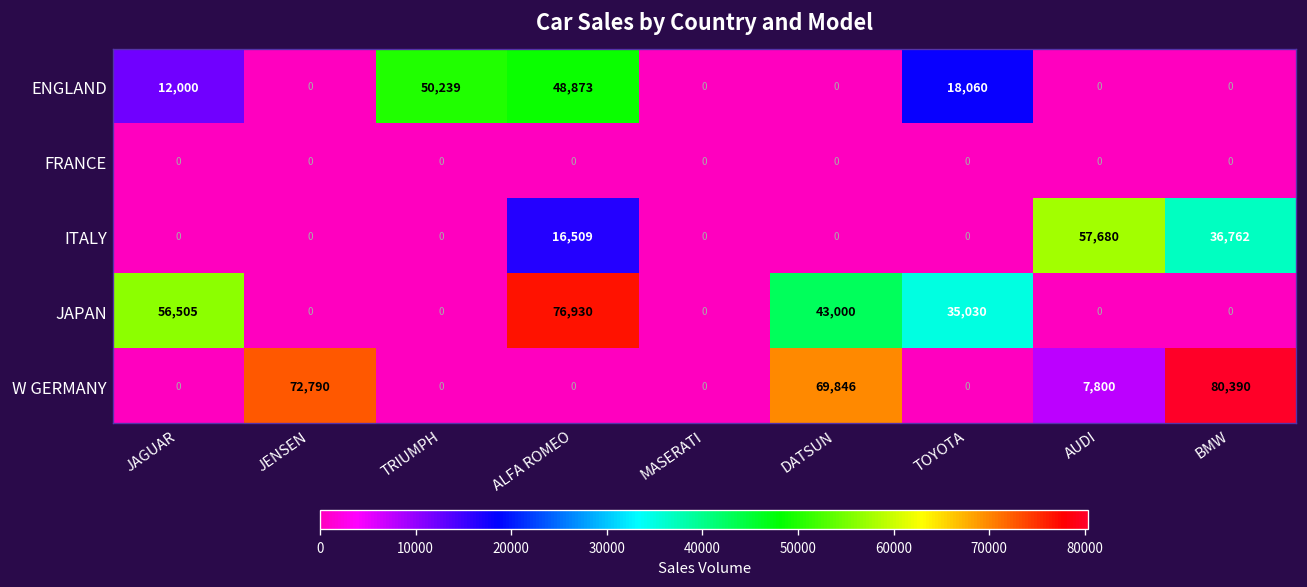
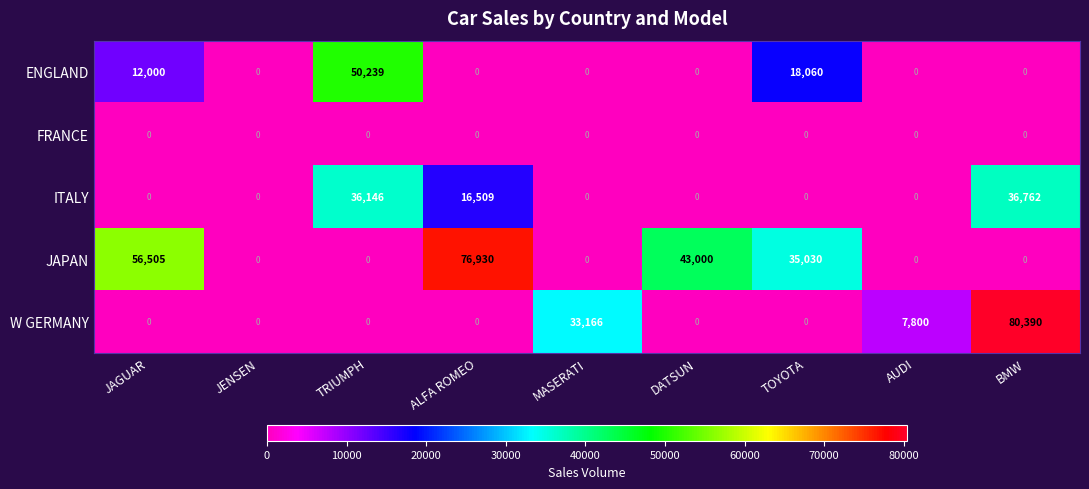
  {
    "ENGLAND": {
      "JAGUAR": "12,000",
      "JENSEN": "0",
      "TRIUMPH": "50,239",
-     "ALFA ROMEO": "48,873",
+     "ALFA ROMEO": "0",
      "MASERATI": "0",
      "DATSUN": "0",
      "TOYOTA": "18,060",
      "AUDI": "0",
      "BMW": "0"
    },
    "FRANCE": {
      "JAGUAR": "0",
      "JENSEN": "0",
      "TRIUMPH": "0",
      "ALFA ROMEO": "0",
      "MASERATI": "0",
      "DATSUN": "0",
      "TOYOTA": "0",
      "AUDI": "0",
      "BMW": "0"
    },
    "ITALY": {
      "JAGUAR": "0",
      "JENSEN": "0",
-     "TRIUMPH": "0",
+     "TRIUMPH": "36,146",
      "ALFA ROMEO": "16,509",
      "MASERATI": "0",
      "DATSUN": "0",
      "TOYOTA": "0",
-     "AUDI": "57,680",
+     "AUDI": "0",
      "BMW": "36,762"
    },
    "JAPAN": {
      "JAGUAR": "56,505",
      "JENSEN": "0",
      "TRIUMPH": "0",
      "ALFA ROMEO": "76,930",
      "MASERATI": "0",
      "DATSUN": "43,000",
      "TOYOTA": "35,030",
      "AUDI": "0",
      "BMW": "0"
    },
    "W GERMANY": {
      "JAGUAR": "0",
-     "JENSEN": "72,790",
+     "JENSEN": "0",
      "TRIUMPH": "0",
      "ALFA ROMEO": "0",
-     "MASERATI": "0",
-     "DATSUN": "69,846",
+     "MASERATI": "33,166",
+     "DATSUN": "0",
      "TOYOTA": "0",
      "AUDI": "7,800",
      "BMW": "80,390"
    }
  }
